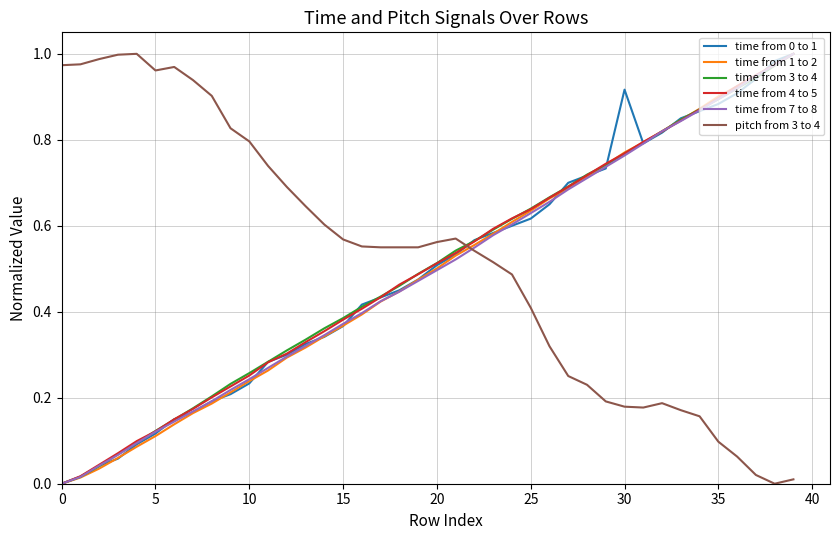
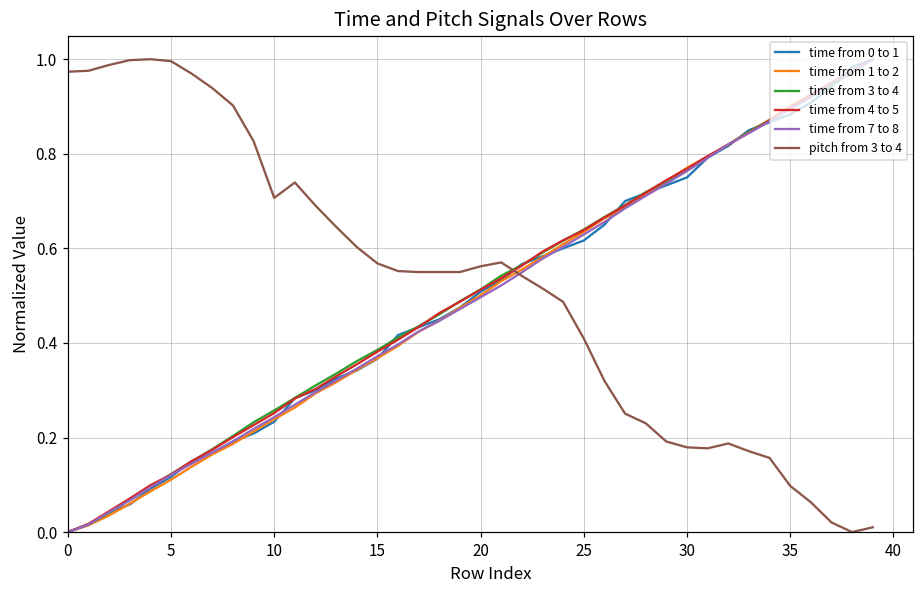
  {
    "time from 0 to 1": {
      "25": 0.62,
-     "30": 0.92
+     "30": 0.75
    },
    "pitch from 3 to 4": {
      "0": 0.97,
-     "5": 0.96,
-     "10": 0.80,
+     "5": 1.00,
+     "10": 0.71,
      "15": 0.57,
      "20": 0.56,
      "25": 0.41,
      "30": 0.18,
      "35": 0.10
    }
  }
